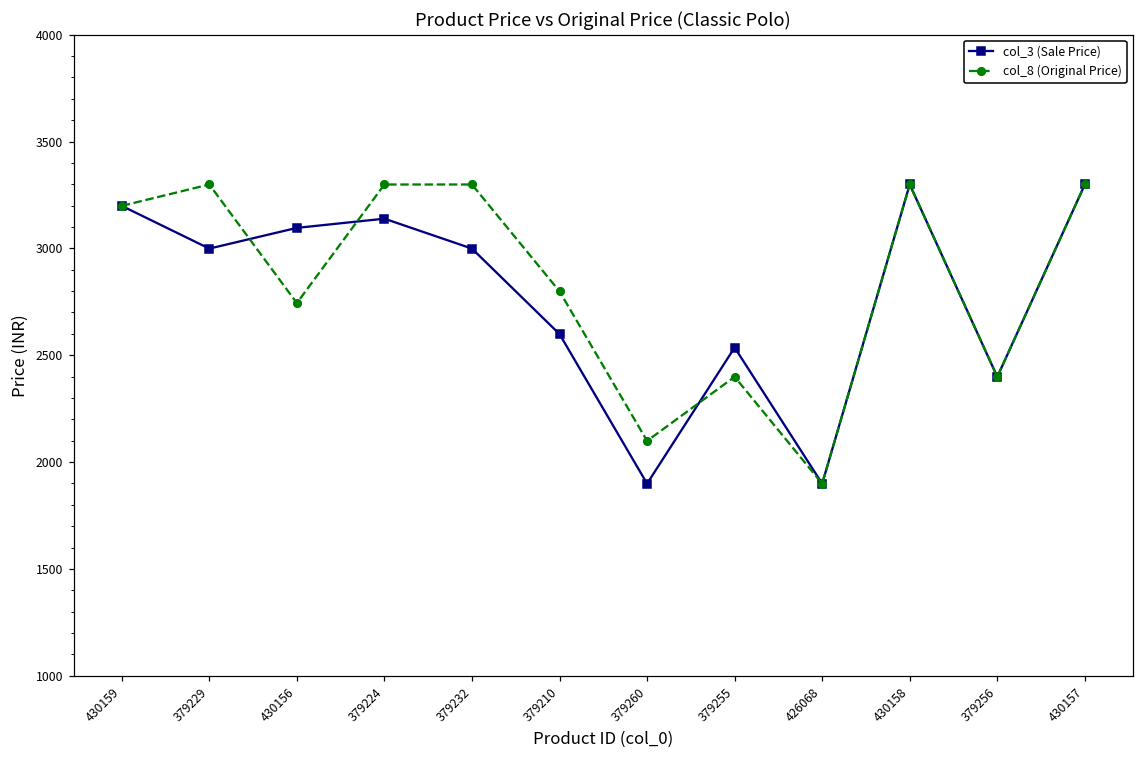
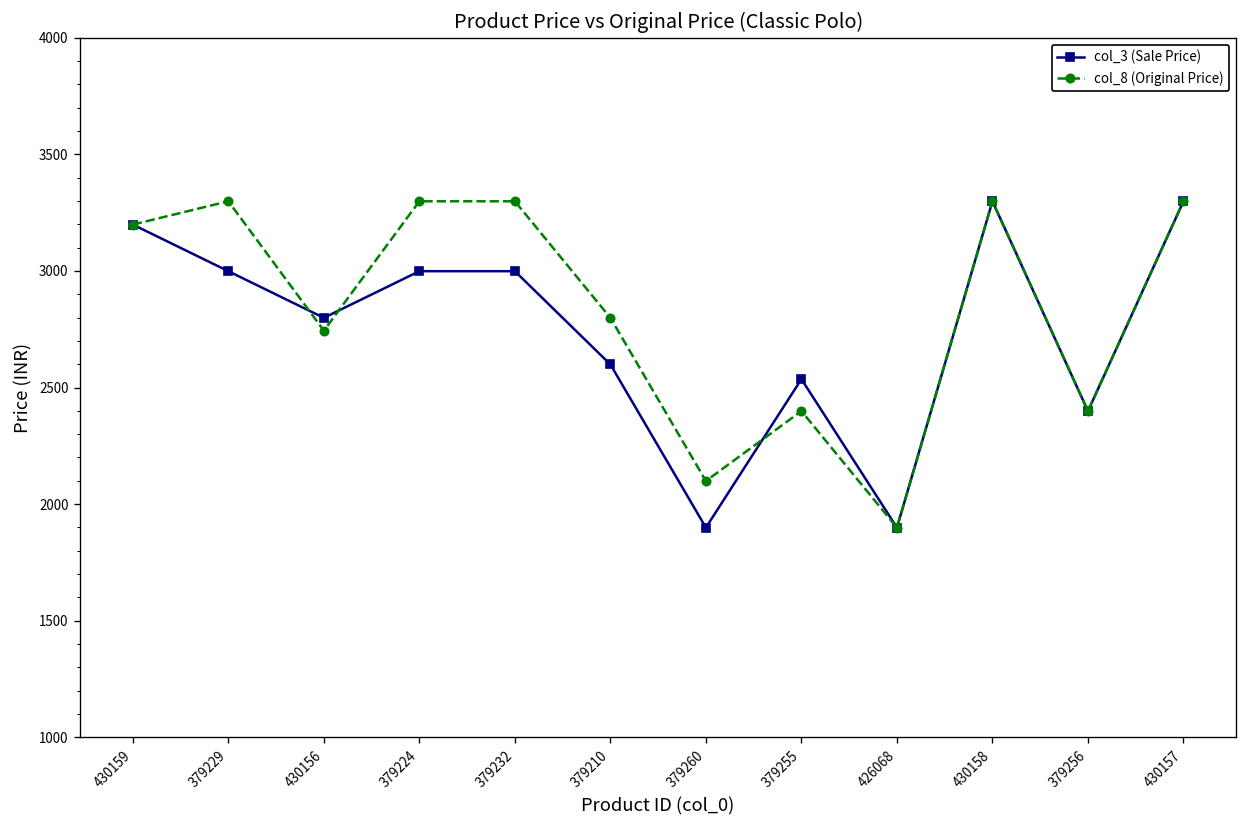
  {
    "col_3 (Sale Price)": {
      "379229": 3000,
-     "430156": 3100,
-     "379224": 3140,
+     "430156": 2800,
+     "379224": 3000,
      "379232": 3000,
      "379210": 2600,
      "379260": 1900,
      "379255": 2540
    },
    "col_8 (Original Price)": {
      "379229": 3300,
      "430156": 2740,
      "379224": 3300,
      "379232": 3300,
      "379210": 2800,
      "379260": 2100,
      "379255": 2400
    }
  }
